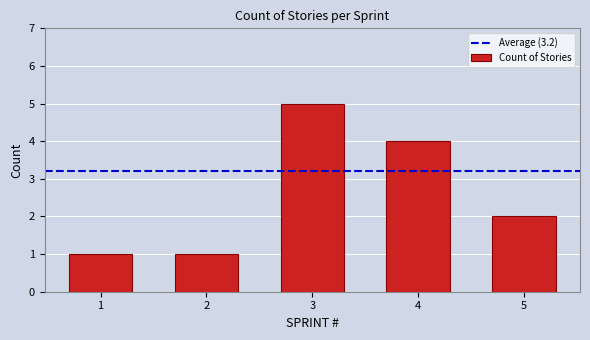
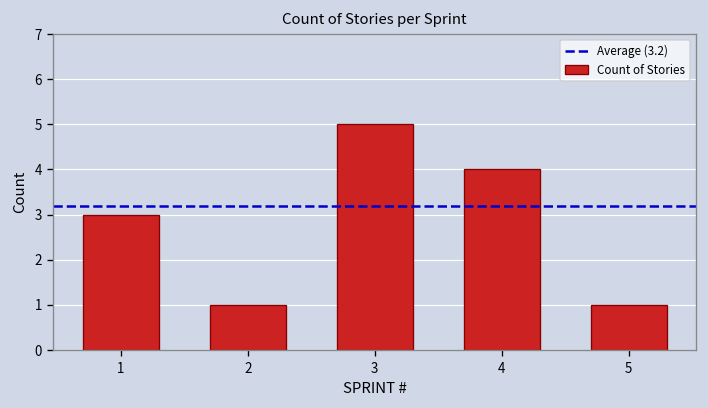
  {
-   "1": 1,
+   "1": 3,
    "2": 1,
    "3": 5,
    "4": 4,
-   "5": 2
+   "5": 1
  }
